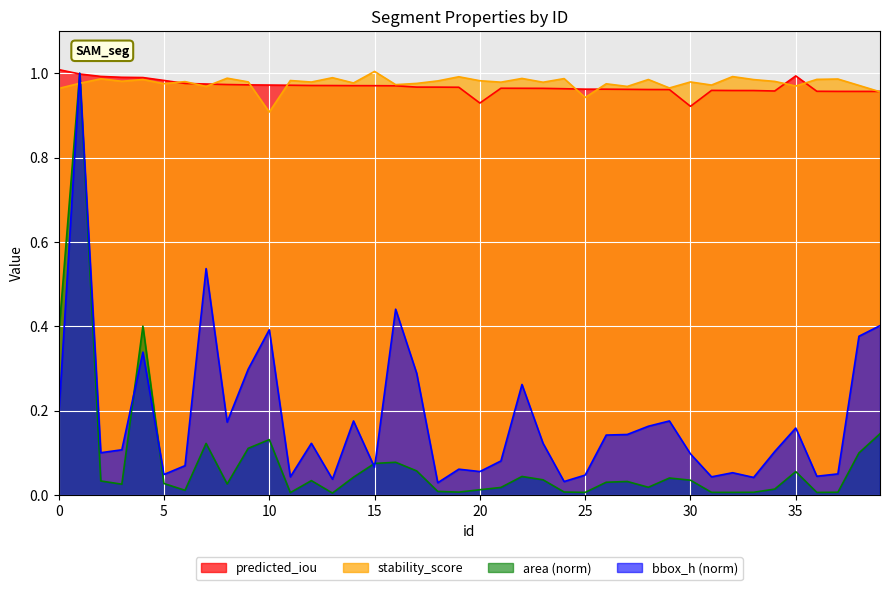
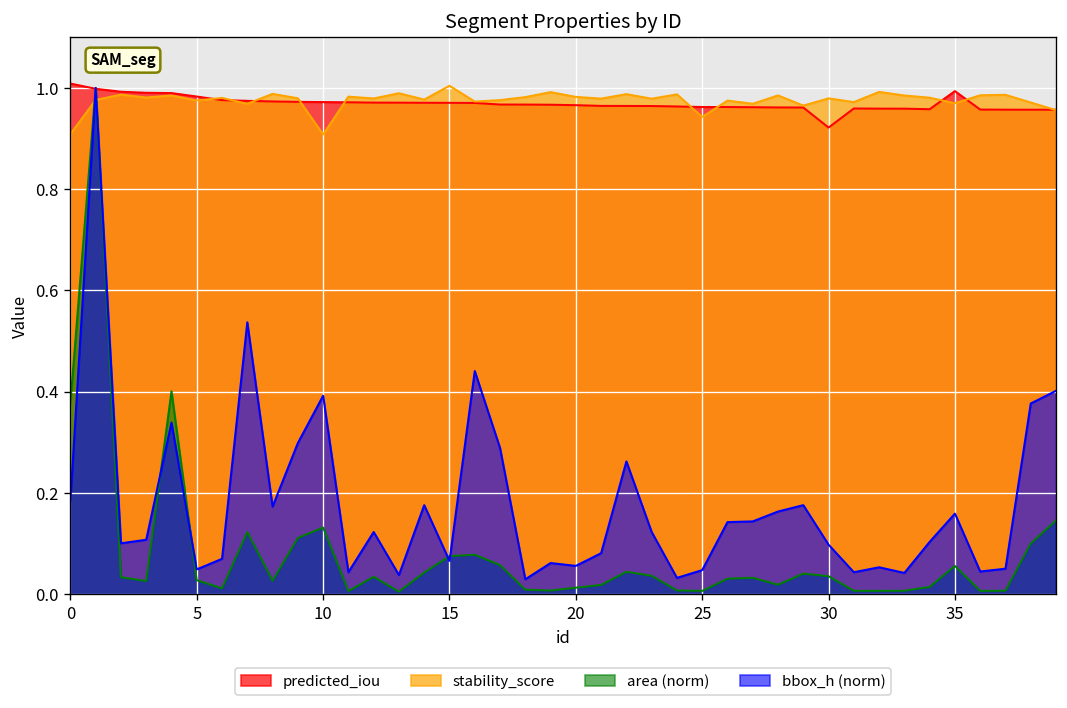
  {
    "predicted_iou": {
      "0": 1.01,
      "5": 0.98,
      "10": 0.97,
      "15": 0.97,
-     "20": 0.93,
+     "20": 0.97,
      "25": 0.96,
      "30": 0.92,
      "35": 0.99
    },
    "stability_score": {
-     "0": 0.96,
+     "0": 0.91,
      "5": 0.98,
      "10": 0.91,
      "15": 1.00,
      "20": 0.98,
      "25": 0.94,
      "30": 0.98,
      "35": 0.97
    },
    "area (norm)": {
      "0": 0.38,
      "5": 0.03,
      "10": 0.13,
      "15": 0.08,
      "20": 0.01,
      "25": 0.01,
      "30": 0.04,
      "35": 0.06
    },
    "bbox_h (norm)": {
      "0": 0.18,
      "5": 0.05,
      "10": 0.39,
      "15": 0.07,
      "20": 0.06,
      "25": 0.05,
      "30": 0.10,
      "35": 0.16
    }
  }
